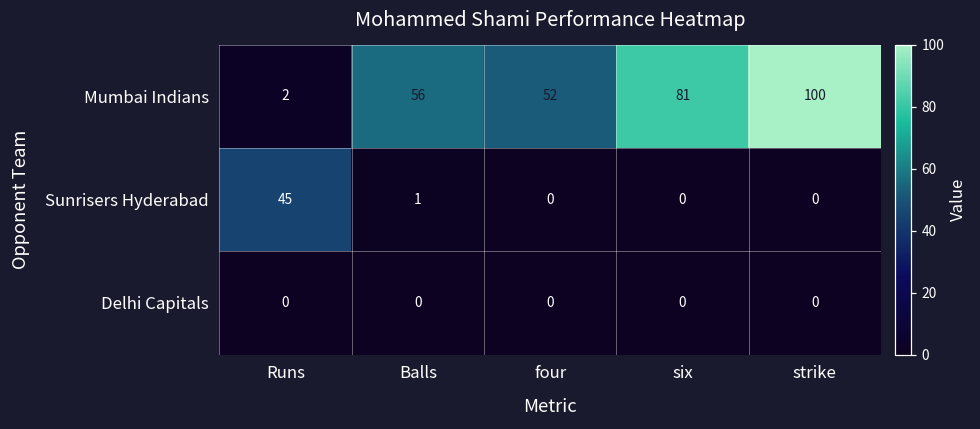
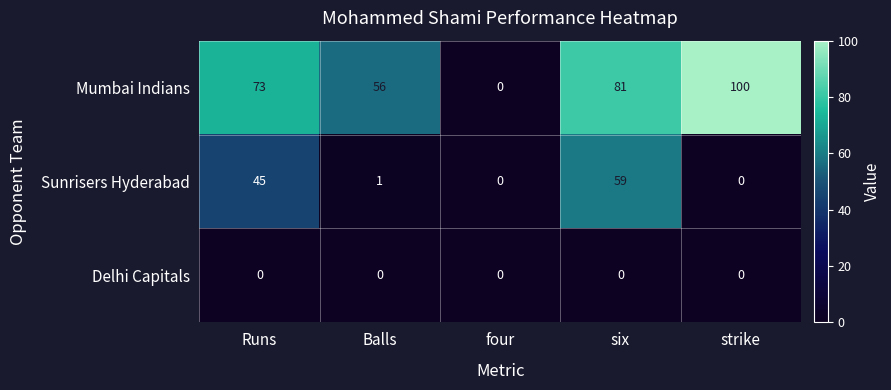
  {
    "Mumbai Indians": {
-     "Runs": 2,
+     "Runs": 73,
      "Balls": 56,
-     "four": 52,
+     "four": 0,
      "six": 81,
      "strike": 100
    },
    "Sunrisers Hyderabad": {
      "Runs": 45,
      "Balls": 1,
      "four": 0,
-     "six": 0,
+     "six": 59,
      "strike": 0
    },
    "Delhi Capitals": {
      "Runs": 0,
      "Balls": 0,
      "four": 0,
      "six": 0,
      "strike": 0
    }
  }
